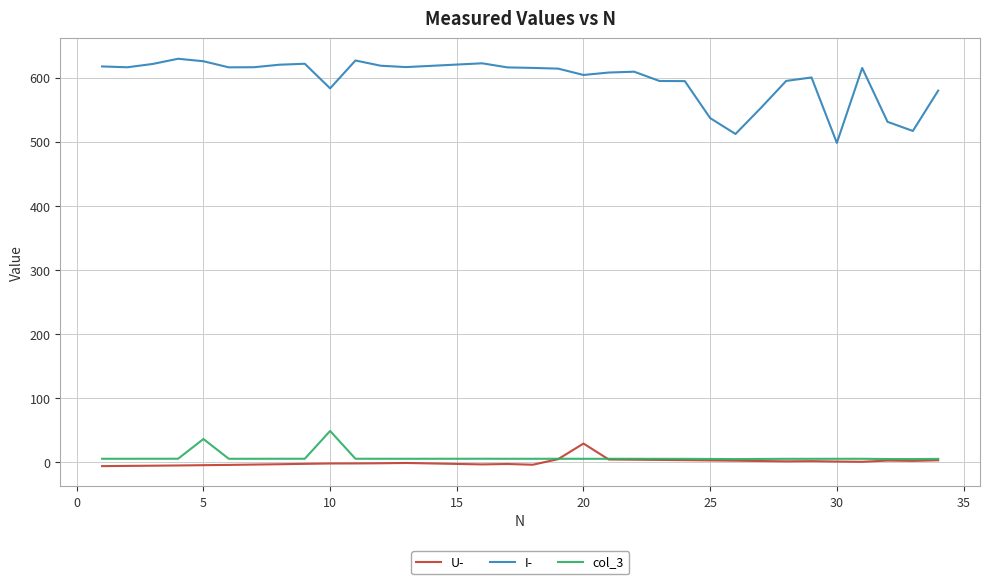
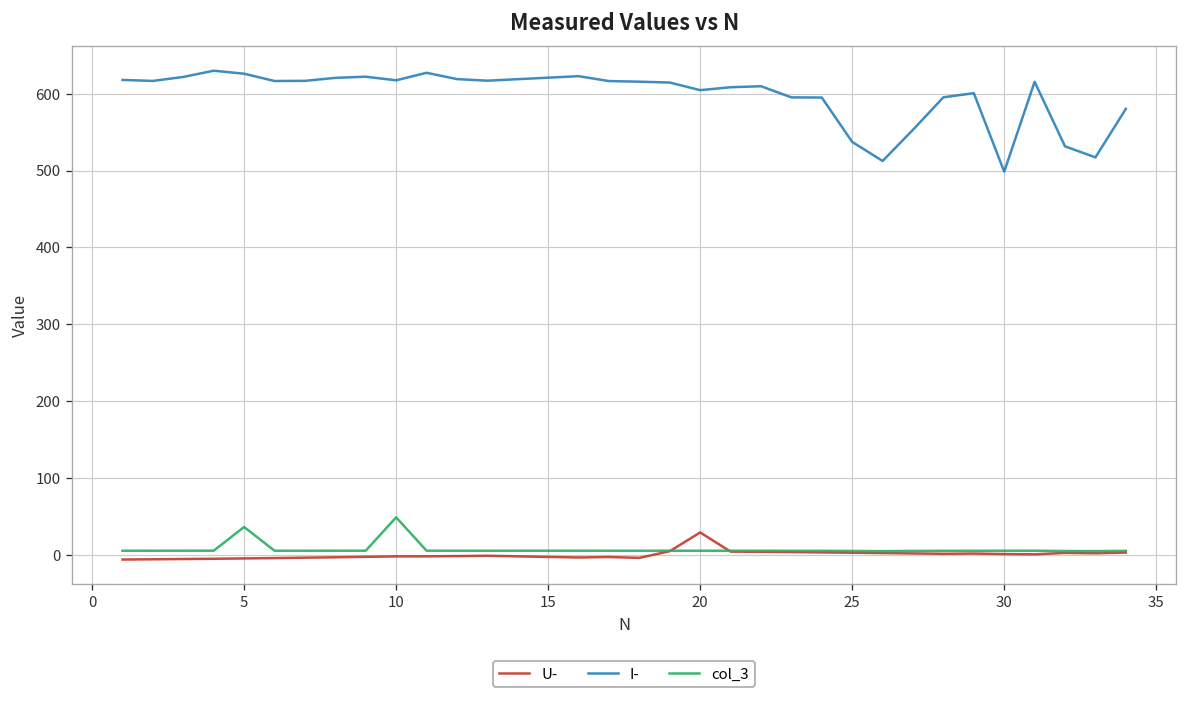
  {
    "U-": {
      "5": 0,
      "10": 0,
      "20": 30,
      "30": 0
    },
    "I-": {
      "5": 630,
-     "10": 580,
+     "10": 620,
      "20": 600,
      "25": 540,
      "30": 500
    },
    "col_3": {
      "5": 40,
      "10": 50,
      "20": 10,
      "30": 10
    }
  }
